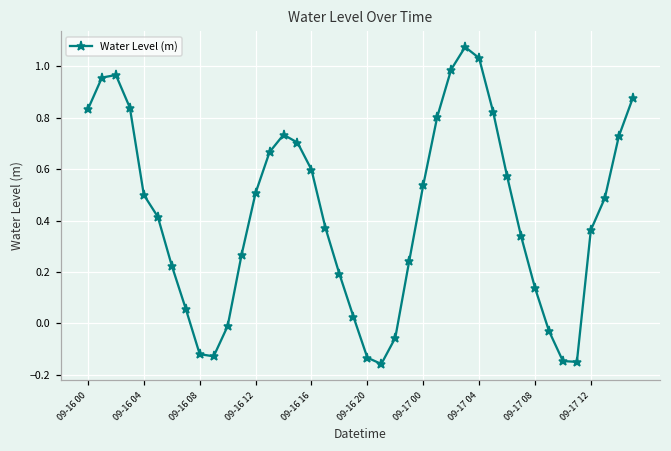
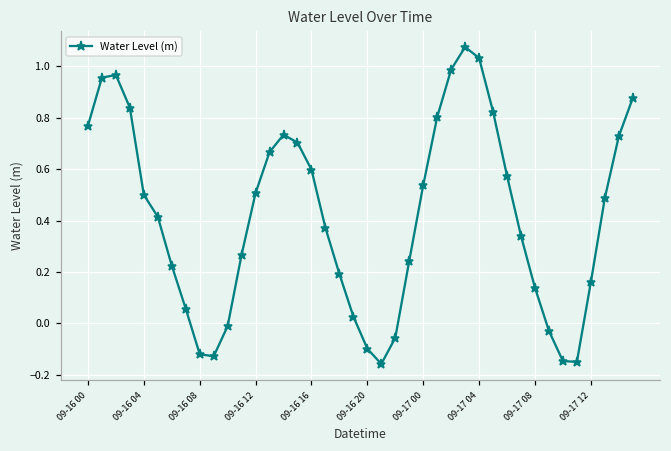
  {
-   "09-16 00": 0.83,
+   "09-16 00": 0.77,
    "09-16 04": 0.50,
    "09-16 08": -0.12,
    "09-16 12": 0.51,
    "09-16 16": 0.60,
-   "09-16 20": -0.13,
+   "09-16 20": -0.10,
    "09-17 00": 0.54,
    "09-17 04": 1.03,
    "09-17 08": 0.14,
-   "09-17 12": 0.36
+   "09-17 12": 0.16
  }
